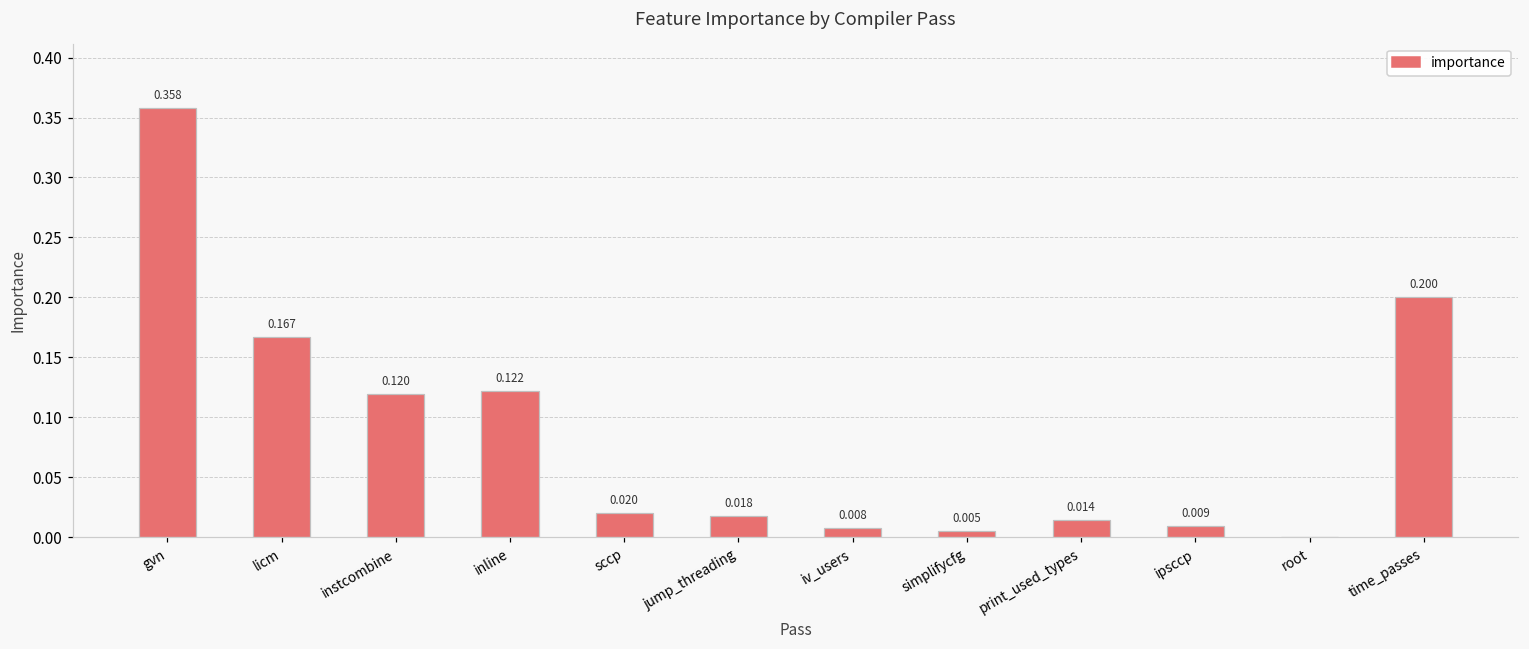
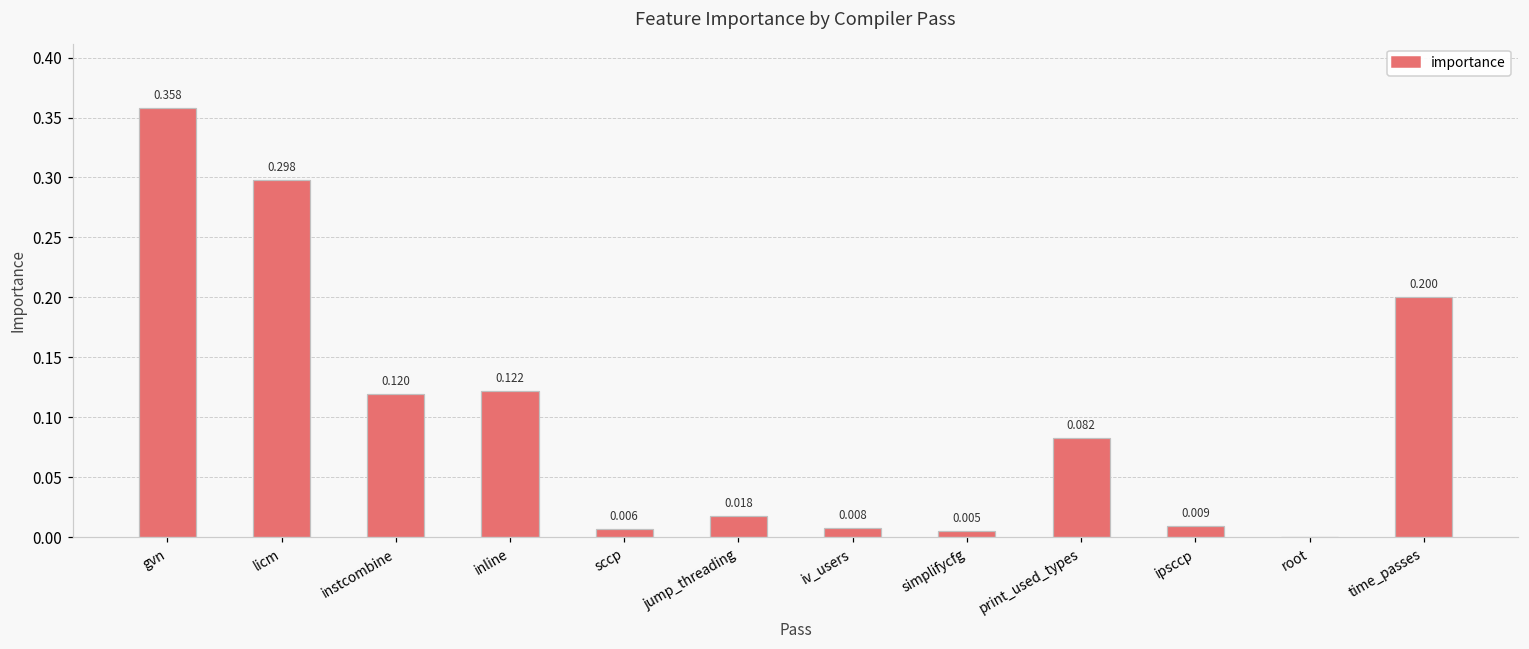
  {
    "gvn": 0.358,
-   "licm": 0.167,
+   "licm": 0.298,
    "instcombine": 0.120,
    "inline": 0.122,
-   "sccp": 0.020,
+   "sccp": 0.006,
    "jump_threading": 0.018,
    "iv_users": 0.008,
    "simplifycfg": 0.005,
-   "print_used_types": 0.014,
+   "print_used_types": 0.082,
    "ipsccp": 0.009,
    "time_passes": 0.200
  }
